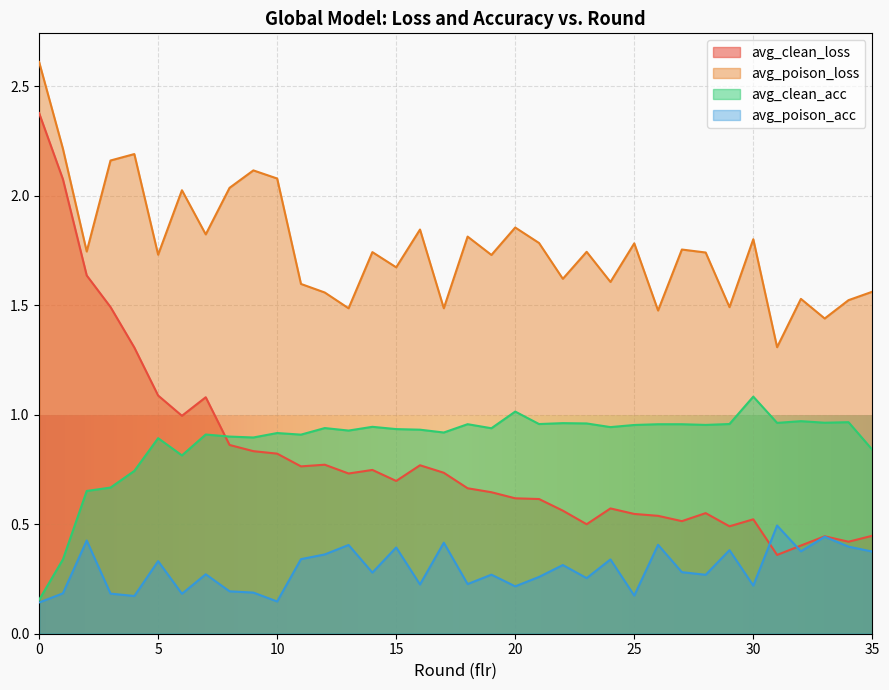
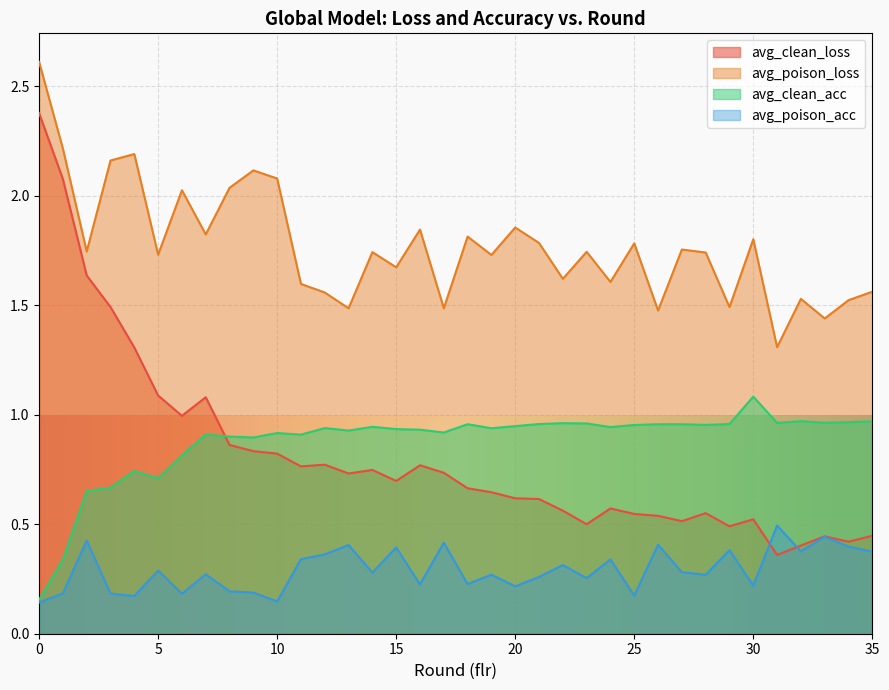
  {
    "avg_clean_acc": {
      "0": 0.15,
-     "5": 0.89,
+     "5": 0.71,
      "10": 0.92,
      "15": 0.93,
-     "20": 1.01,
+     "20": 0.95,
      "25": 0.95,
      "30": 1.08,
-     "35": 0.84
+     "35": 0.97
    },
    "avg_poison_acc": {
      "0": 0.14,
-     "5": 0.33,
+     "5": 0.29,
      "10": 0.15,
      "15": 0.39,
      "20": 0.22,
      "25": 0.17,
      "30": 0.22,
      "35": 0.38
    }
  }
